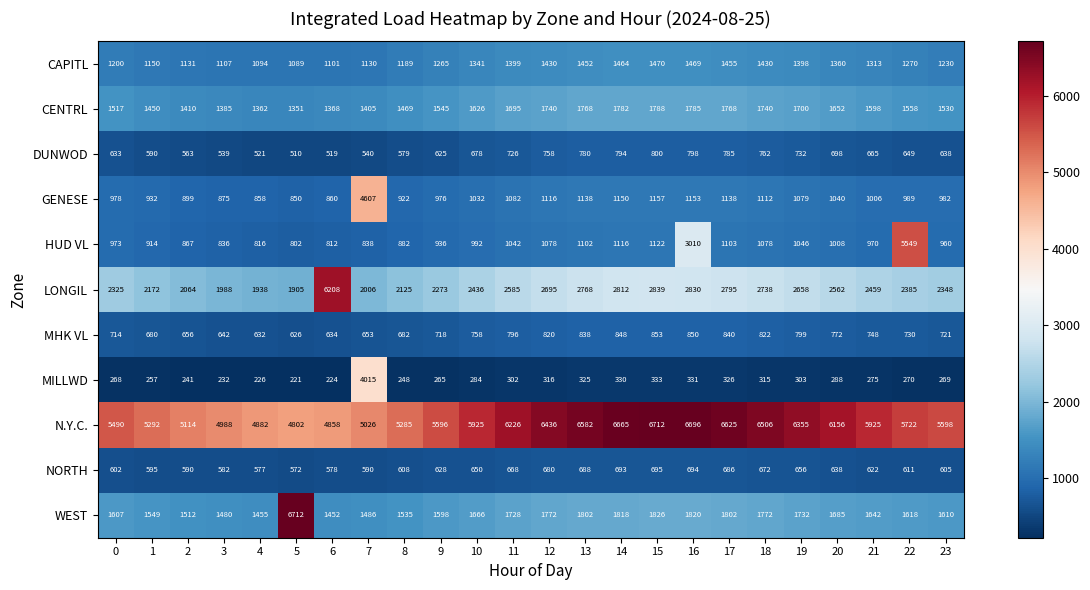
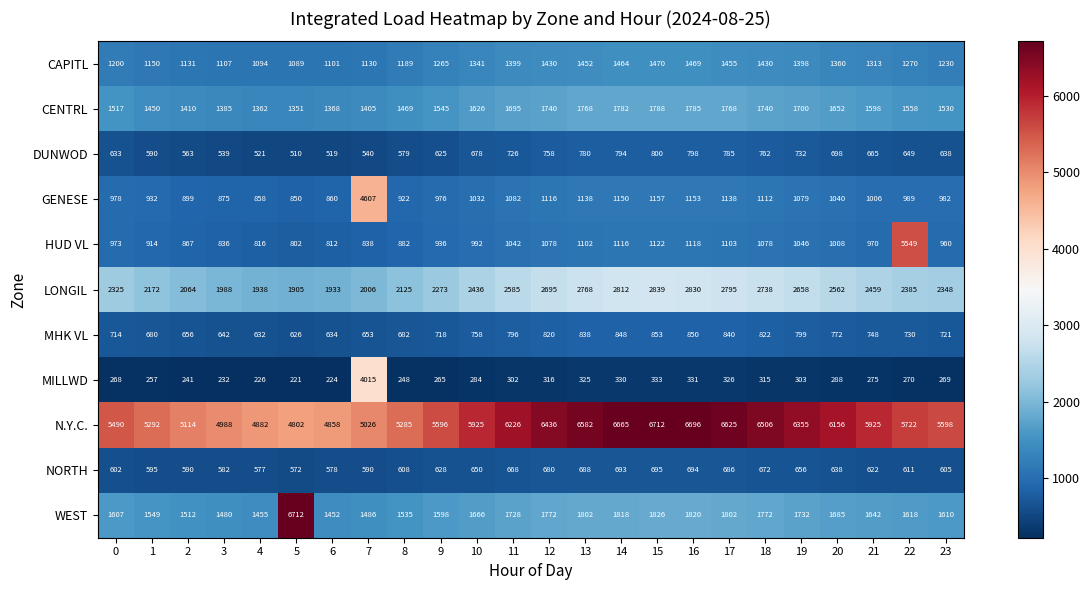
  {
    "HUD VL": {
      "0": 973,
      "1": 914,
      "2": 867,
      "3": 836,
      "4": 816,
      "5": 802,
      "6": 812,
      "7": 838,
      "8": 882,
      "9": 936,
      "10": 992,
      "11": 1042,
      "12": 1078,
      "13": 1102,
      "14": 1116,
      "15": 1122,
-     "16": 3010,
+     "16": 1118,
      "17": 1103,
      "18": 1078,
      "19": 1046,
      "20": 1008,
      "21": 970,
      "22": 5549,
      "23": 960
    },
    "LONGIL": {
      "0": 2325,
      "1": 2172,
      "2": 2064,
      "3": 1988,
      "4": 1938,
      "5": 1905,
-     "6": 6208,
+     "6": 1933,
      "7": 2006,
      "8": 2125,
      "9": 2273,
      "10": 2436,
      "11": 2585,
      "12": 2695,
      "13": 2768,
      "14": 2812,
      "15": 2839,
      "16": 2830,
      "17": 2795,
      "18": 2738,
      "19": 2658,
      "20": 2562,
      "21": 2459,
      "22": 2385,
      "23": 2348
    }
  }
